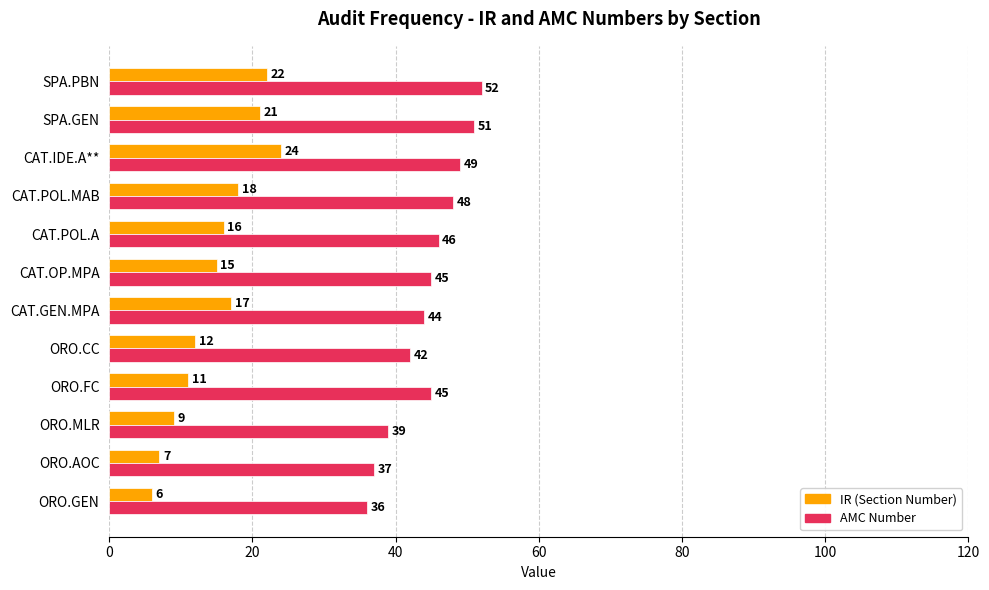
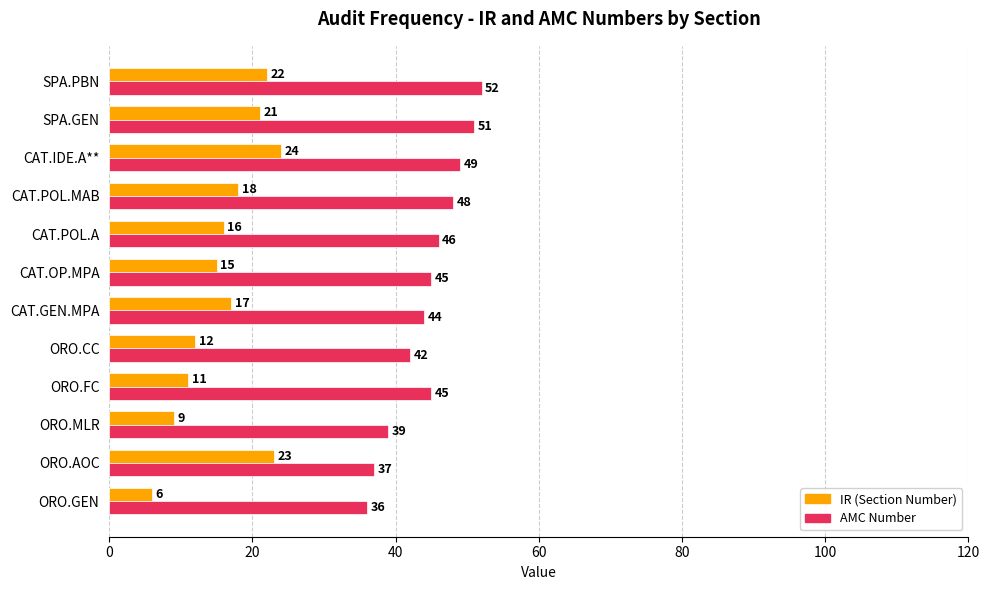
  {
    "IR (Section Number)": {
      "SPA.PBN": 22,
      "SPA.GEN": 21,
      "CAT.IDE.A**": 24,
      "CAT.POL.MAB": 18,
      "CAT.POL.A": 16,
      "CAT.OP.MPA": 15,
      "CAT.GEN.MPA": 17,
      "ORO.CC": 12,
      "ORO.FC": 11,
      "ORO.MLR": 9,
-     "ORO.AOC": 7,
+     "ORO.AOC": 23,
      "ORO.GEN": 6
    },
    "AMC Number": {
      "SPA.PBN": 52,
      "SPA.GEN": 51,
      "CAT.IDE.A**": 49,
      "CAT.POL.MAB": 48,
      "CAT.POL.A": 46,
      "CAT.OP.MPA": 45,
      "CAT.GEN.MPA": 44,
      "ORO.CC": 42,
      "ORO.FC": 45,
      "ORO.MLR": 39,
      "ORO.AOC": 37,
      "ORO.GEN": 36
    }
  }
